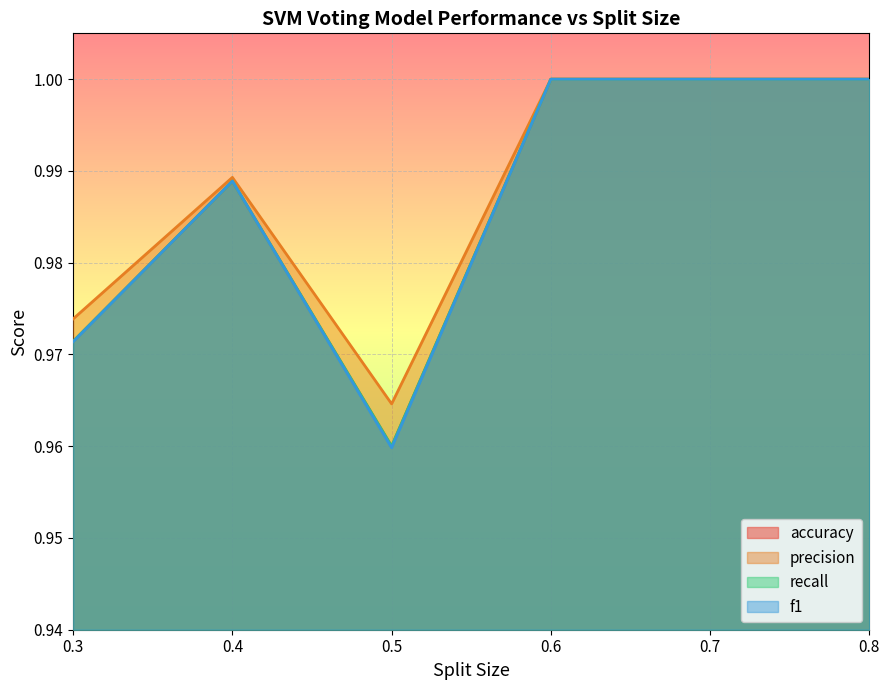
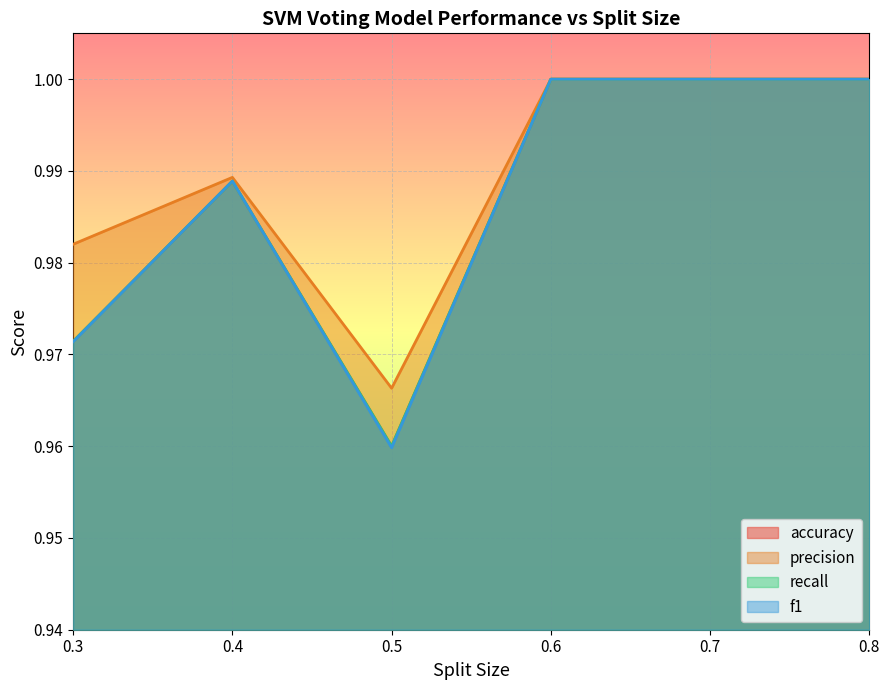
  {
    "precision": {
-     "0.3": 0.974,
+     "0.3": 0.982,
      "0.4": 0.989,
-     "0.5": 0.965
+     "0.5": 0.966
    }
  }
